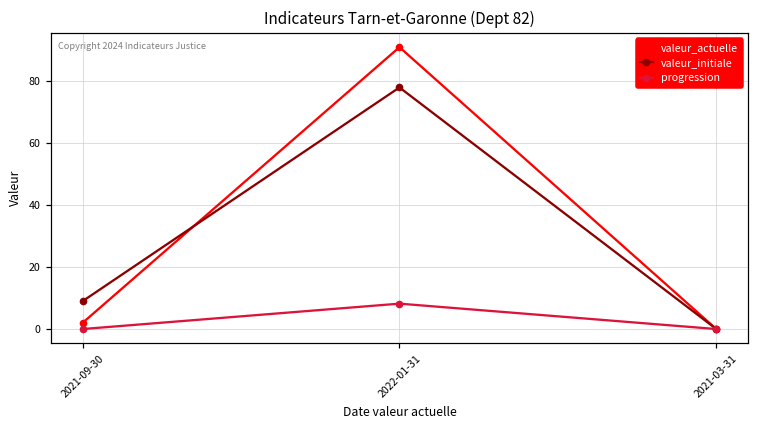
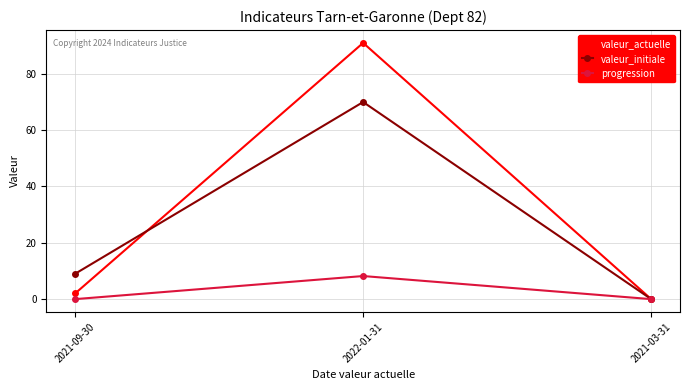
  {
    "valeur_actuelle": {
      "2021-09-30": 2,
      "2022-01-31": 91
    },
    "valeur_initiale": {
      "2021-09-30": 9,
-     "2022-01-31": 78
+     "2022-01-31": 70
    },
    "progression": {
      "2021-09-30": 0,
      "2022-01-31": 8
    }
  }
